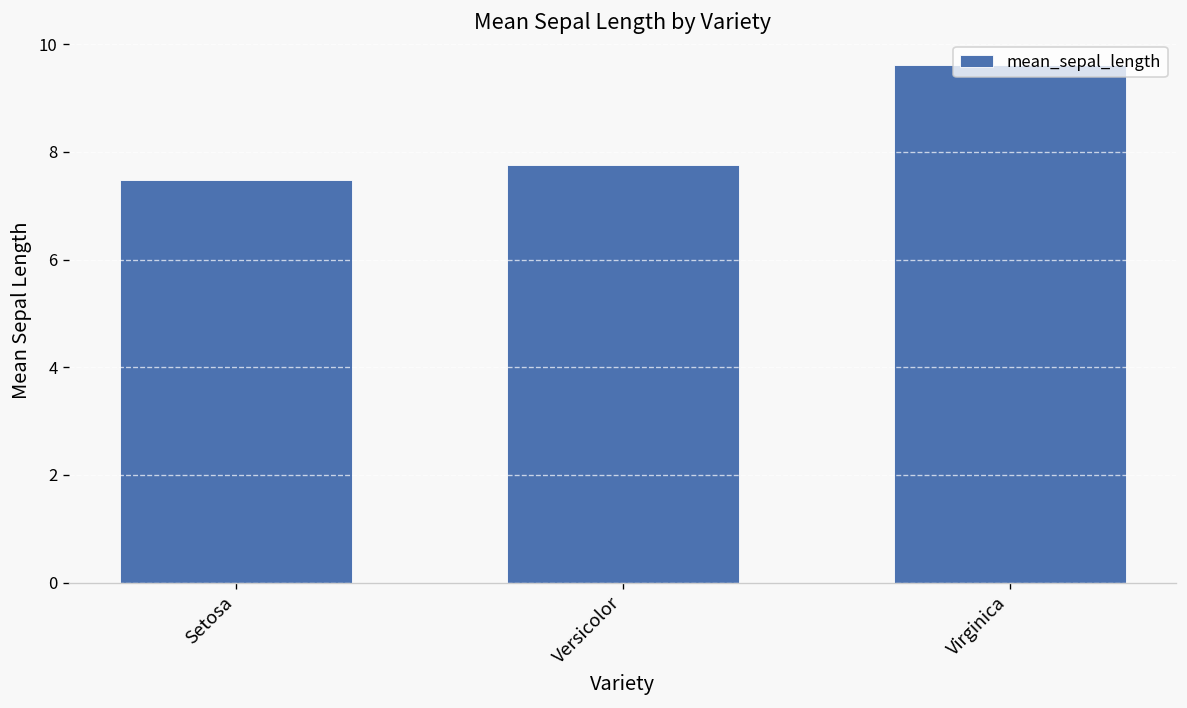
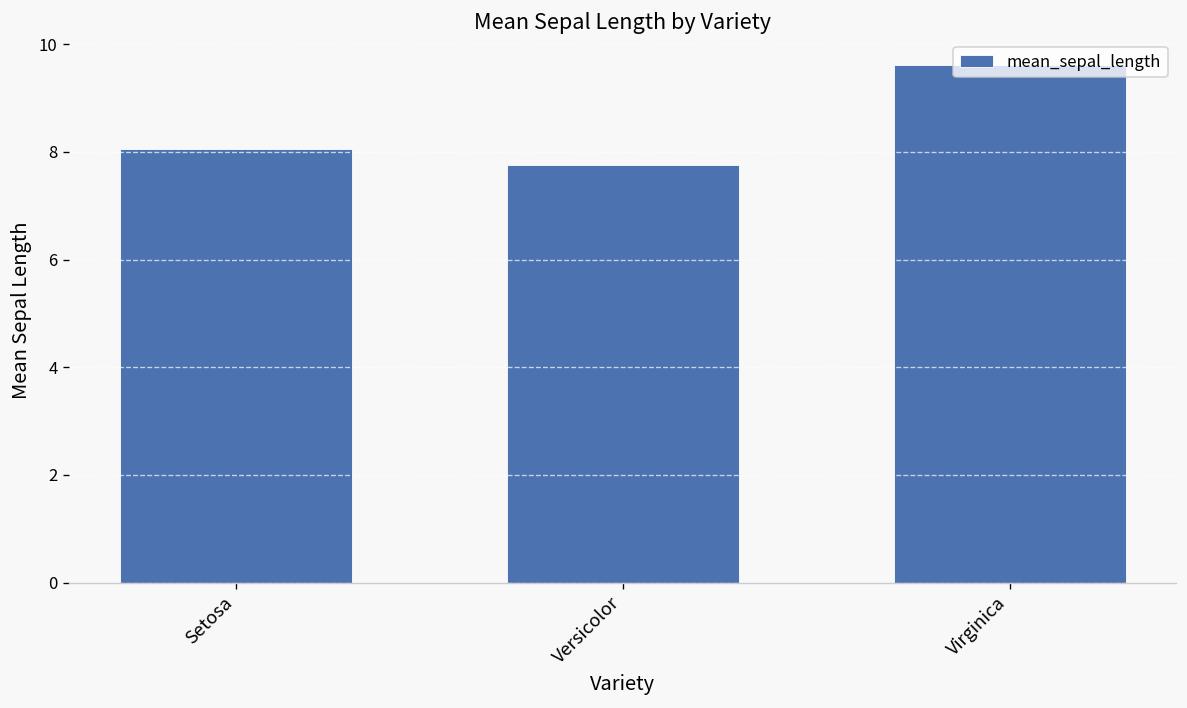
  {
-   "Setosa": 7.5,
+   "Setosa": 8.1,
    "Versicolor": 7.8
  }
